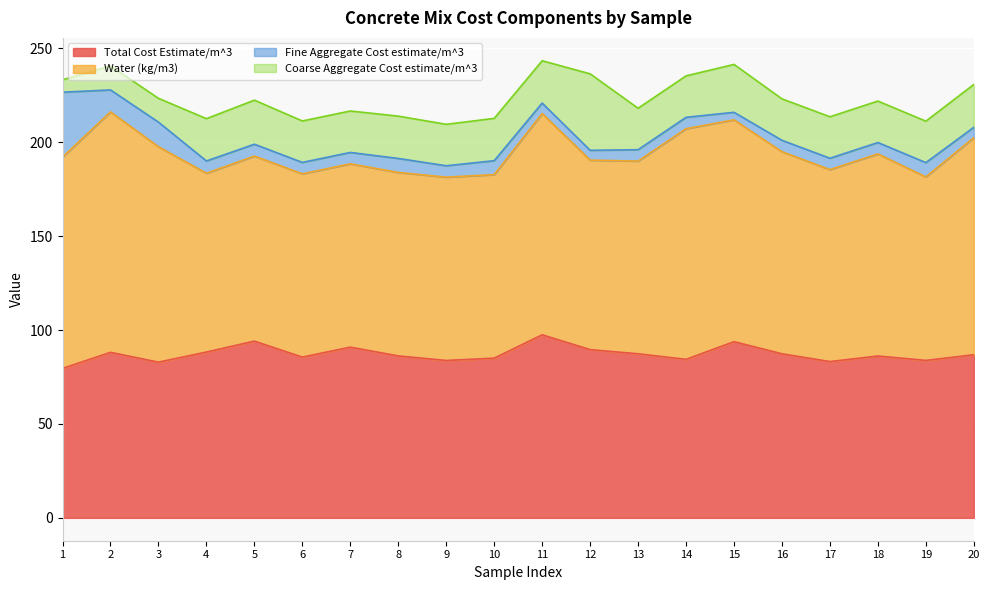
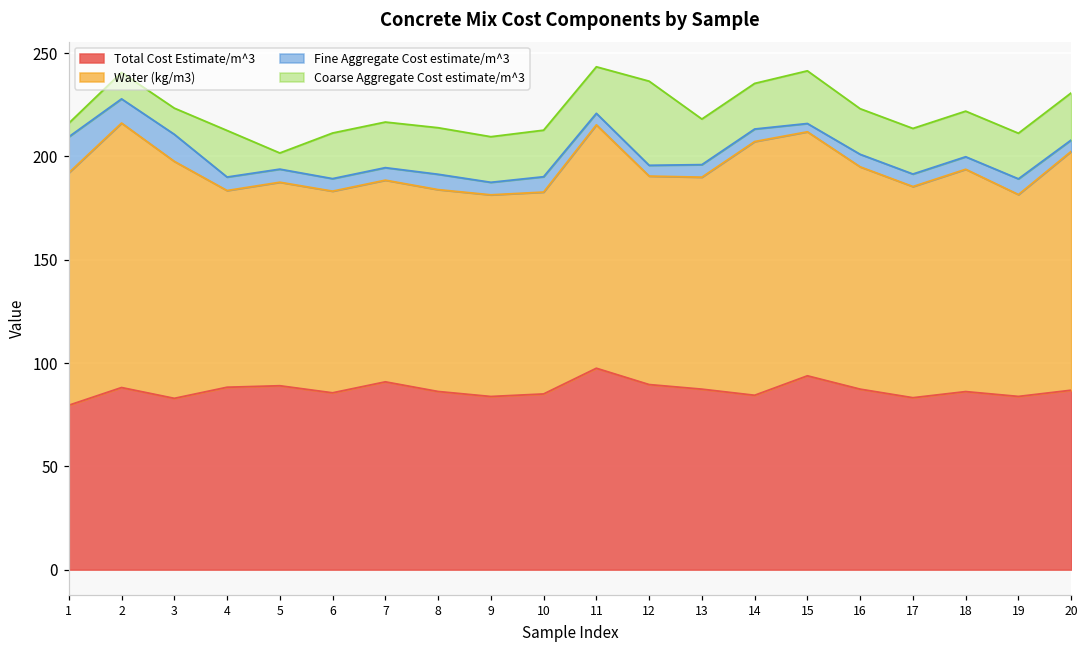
  {
    "Total Cost Estimate/m^3": {
      "1": 80,
      "2": 88,
      "3": 83,
      "4": 88,
-     "5": 94,
+     "5": 89,
      "6": 86,
      "7": 91,
      "8": 86,
      "9": 84,
      "10": 85,
      "11": 97,
      "12": 90,
      "13": 87,
      "14": 84,
      "15": 94,
      "16": 87,
      "17": 83,
      "18": 86,
      "19": 84,
      "20": 87
    },
    "Water (kg/m3)": {
      "1": 113,
      "2": 128,
      "3": 115,
      "4": 95,
      "5": 99,
      "6": 98,
      "7": 98,
      "8": 98,
      "9": 98,
      "10": 98,
      "11": 118,
      "12": 101,
      "13": 103,
      "14": 123,
      "15": 118,
      "16": 108,
      "17": 102,
      "18": 108,
      "19": 98,
      "20": 116
    },
    "Fine Aggregate Cost estimate/m^3": {
-     "1": 35,
+     "1": 17,
      "2": 12,
      "3": 13,
      "4": 7,
      "5": 6,
      "6": 6,
      "7": 6,
      "8": 7,
      "9": 6,
      "10": 7,
      "11": 6,
      "12": 5,
      "13": 6,
      "14": 6,
      "15": 4,
      "16": 6,
      "17": 6,
      "18": 6,
      "19": 8,
      "20": 5
    },
    "Coarse Aggregate Cost estimate/m^3": {
      "1": 7,
      "3": 13,
      "4": 23,
-     "5": 23,
+     "5": 8,
      "6": 22,
      "7": 22,
      "8": 23,
      "9": 22,
      "10": 23,
      "11": 23,
      "12": 41,
      "13": 22,
      "14": 22,
      "15": 26,
      "16": 22,
      "17": 22,
      "18": 22,
      "19": 22,
      "20": 23
    }
  }
